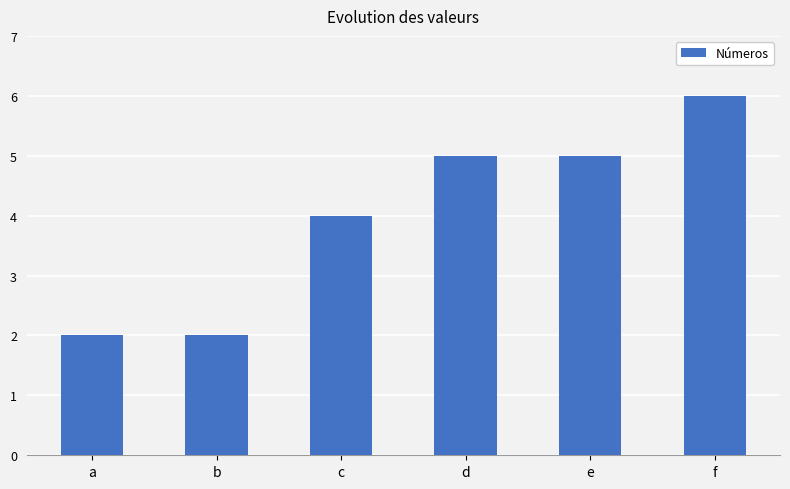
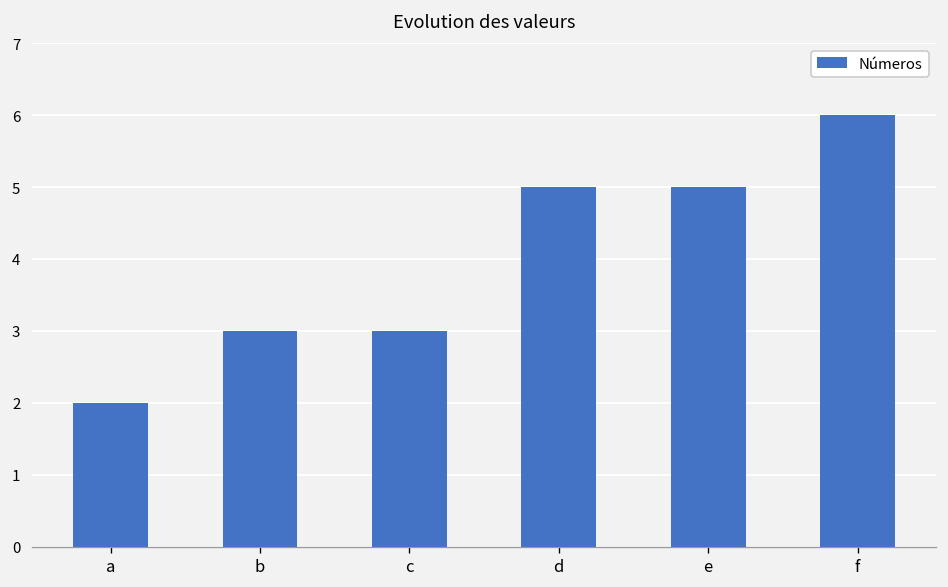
  {
    "a": 2,
-   "b": 2,
-   "c": 4,
+   "b": 3,
+   "c": 3,
    "d": 5,
    "e": 5,
    "f": 6
  }
